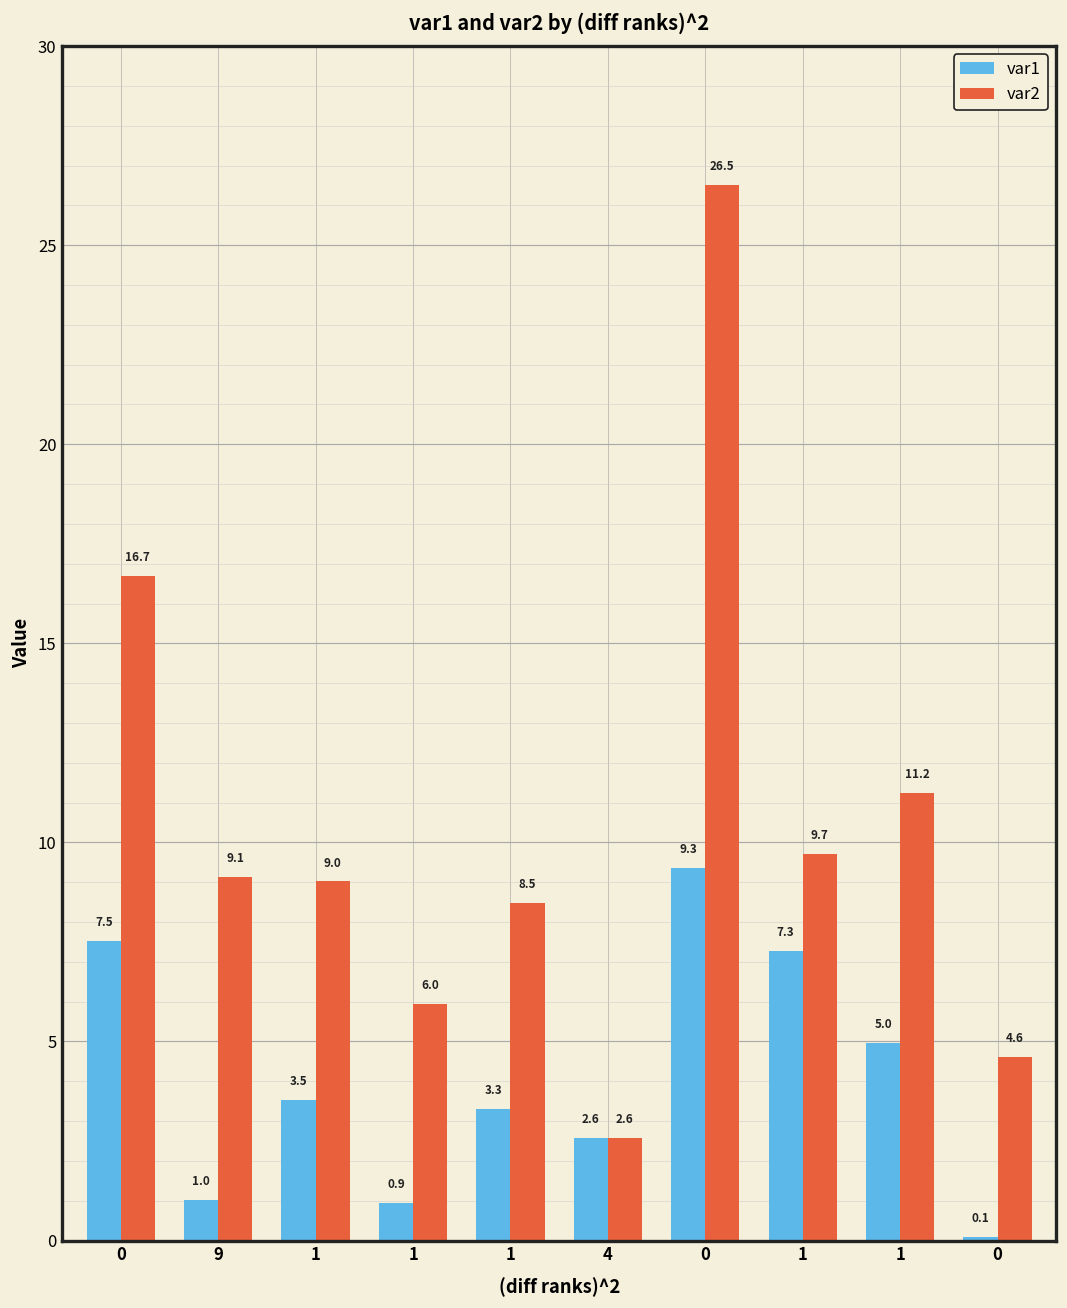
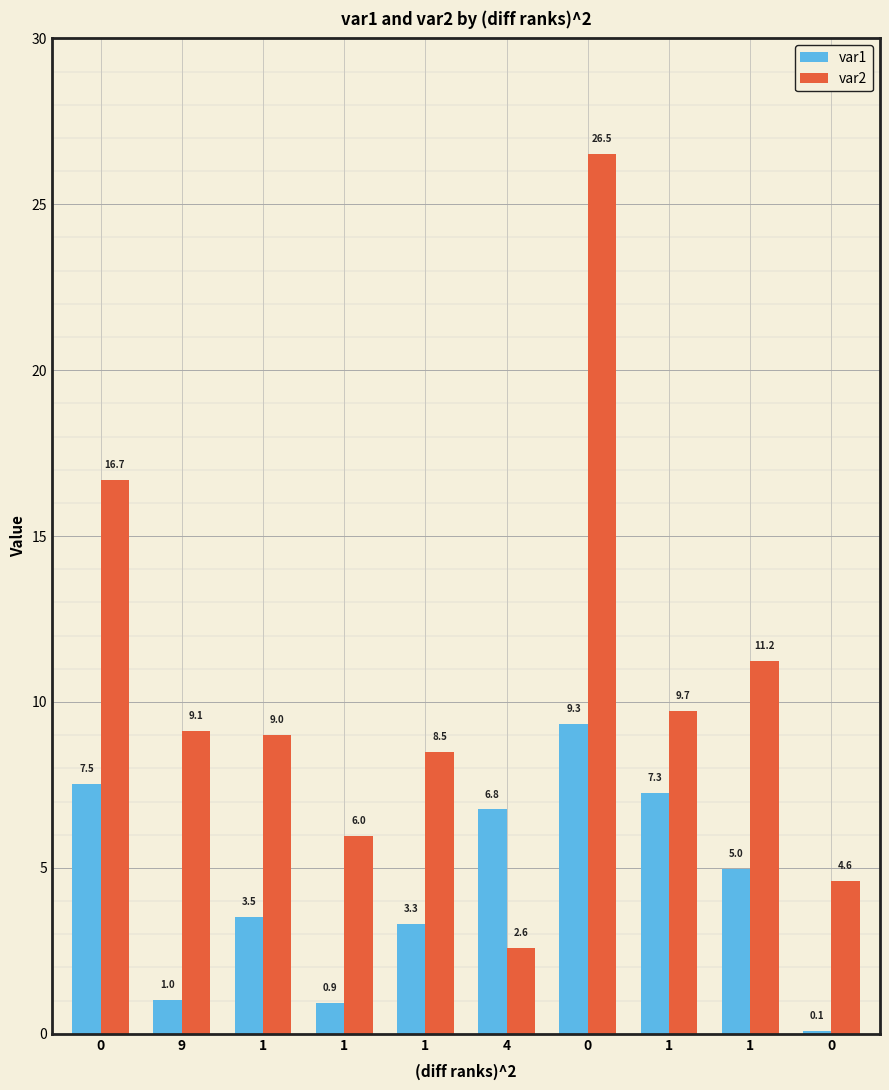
  {
    "var1": {
      "9": 1.0,
-     "4": 2.6
+     "4": 6.8
    },
    "var2": {
      "9": 9.1,
      "4": 2.6
    }
  }
